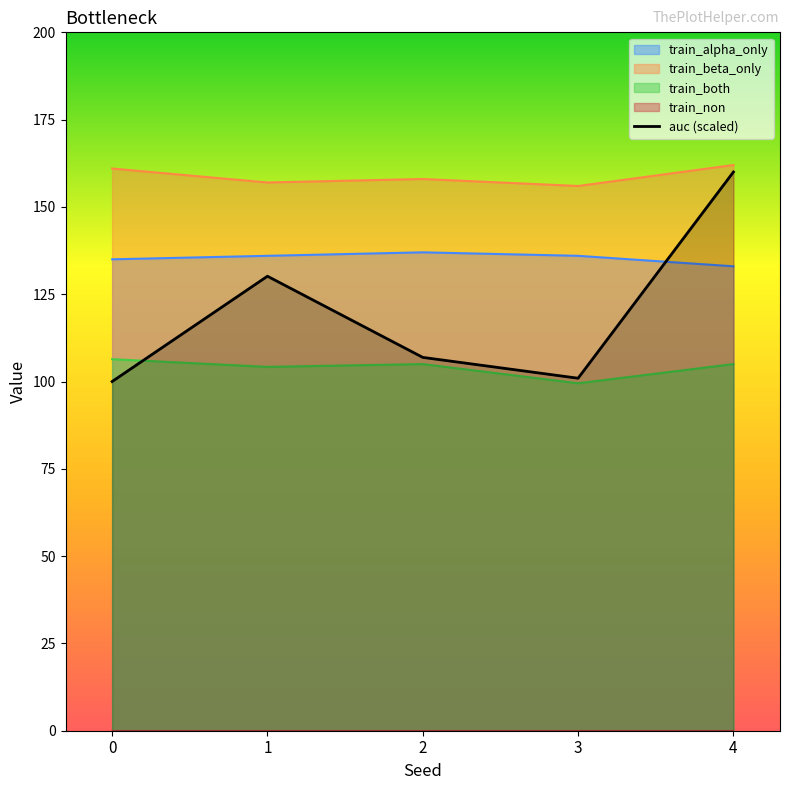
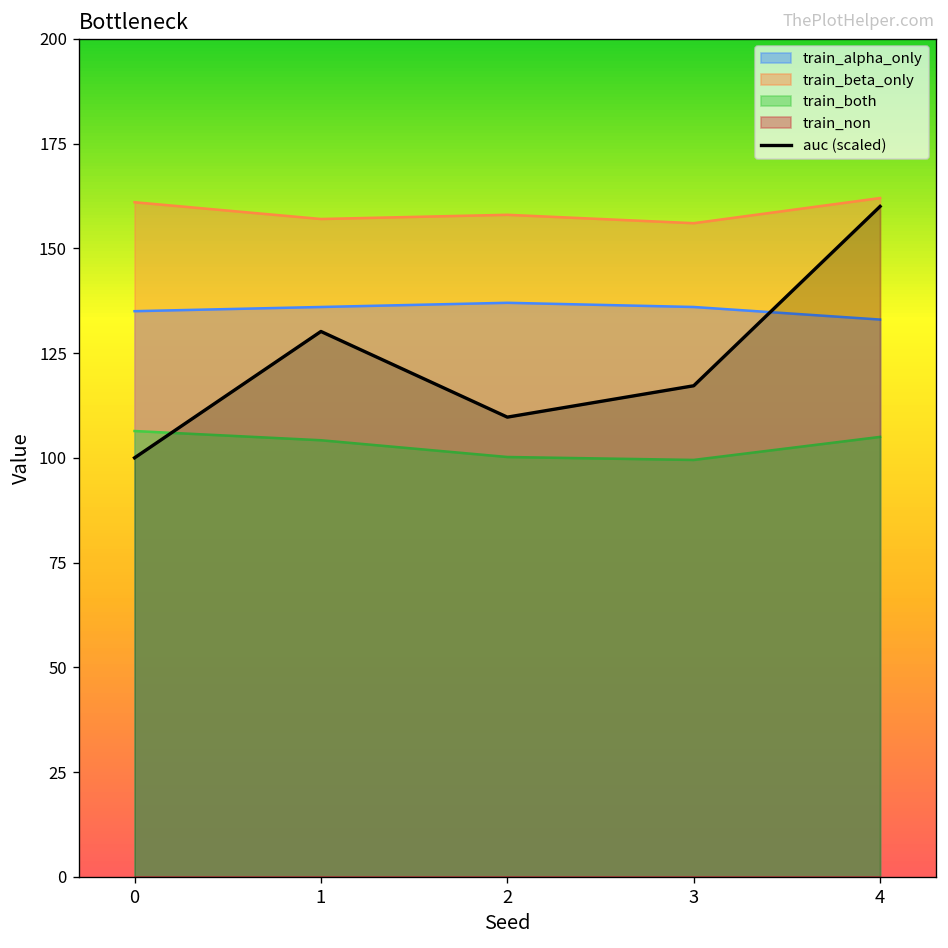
  {
    "train_alpha_only": {
      "0": 135,
      "1": 136,
      "2": 137,
      "3": 136,
      "4": 133
    },
    "train_both": {
      "0": 106,
      "1": 104,
-     "2": 105,
+     "2": 100,
      "3": 100,
      "4": 105
    },
    "auc (scaled)": {
      "0": 100,
      "1": 130,
-     "2": 107,
-     "3": 101,
+     "2": 110,
+     "3": 117,
      "4": 160
    }
  }
